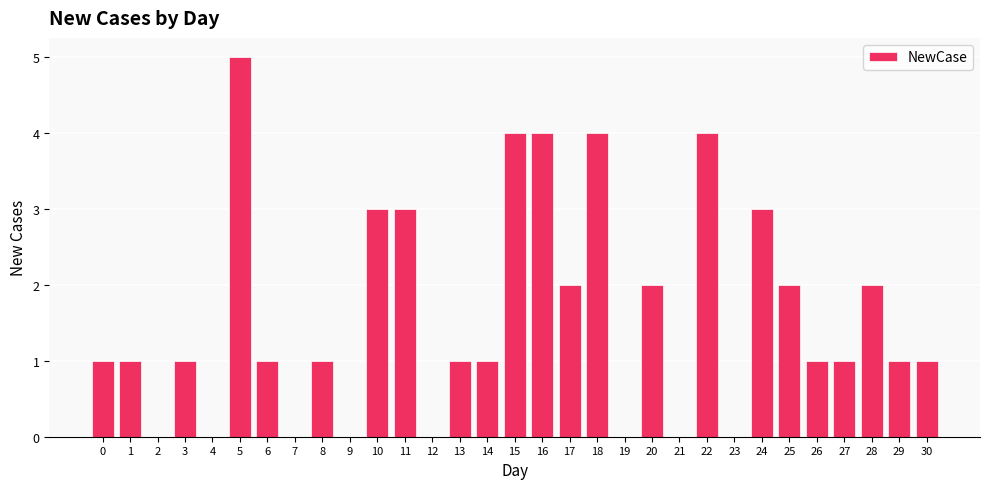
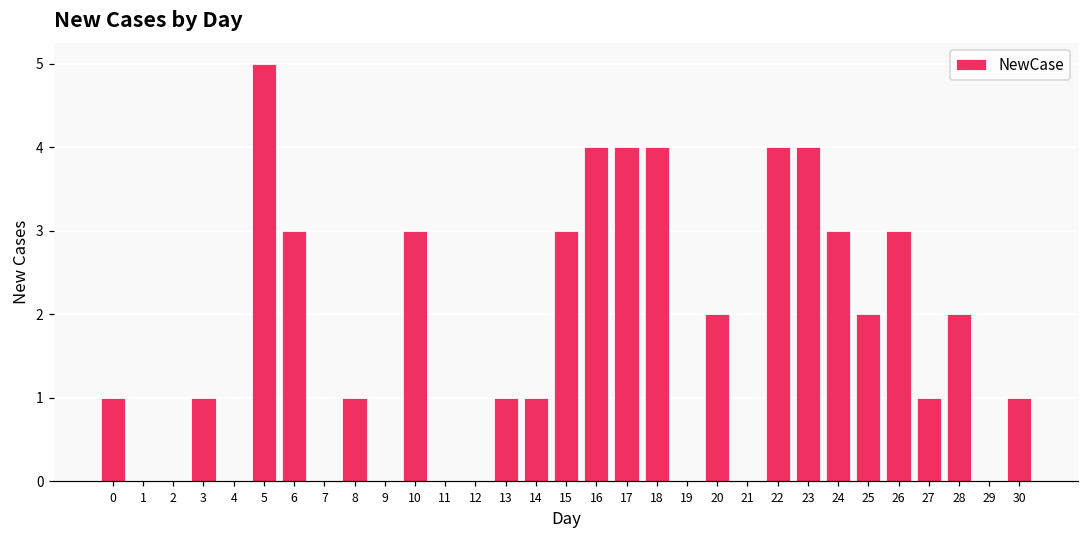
  {
    "0": 1,
-   "1": 1,
+   "1": 0,
    "2": 0,
    "3": 1,
    "4": 0,
    "5": 5,
-   "6": 1,
+   "6": 3,
    "7": 0,
    "8": 1,
    "9": 0,
    "10": 3,
-   "11": 3,
+   "11": 0,
    "12": 0,
    "13": 1,
    "14": 1,
-   "15": 4,
+   "15": 3,
    "16": 4,
-   "17": 2,
+   "17": 4,
    "18": 4,
    "19": 0,
    "20": 2,
    "21": 0,
    "22": 4,
-   "23": 0,
+   "23": 4,
    "24": 3,
    "25": 2,
-   "26": 1,
+   "26": 3,
    "27": 1,
    "28": 2,
-   "29": 1,
+   "29": 0,
    "30": 1
  }
